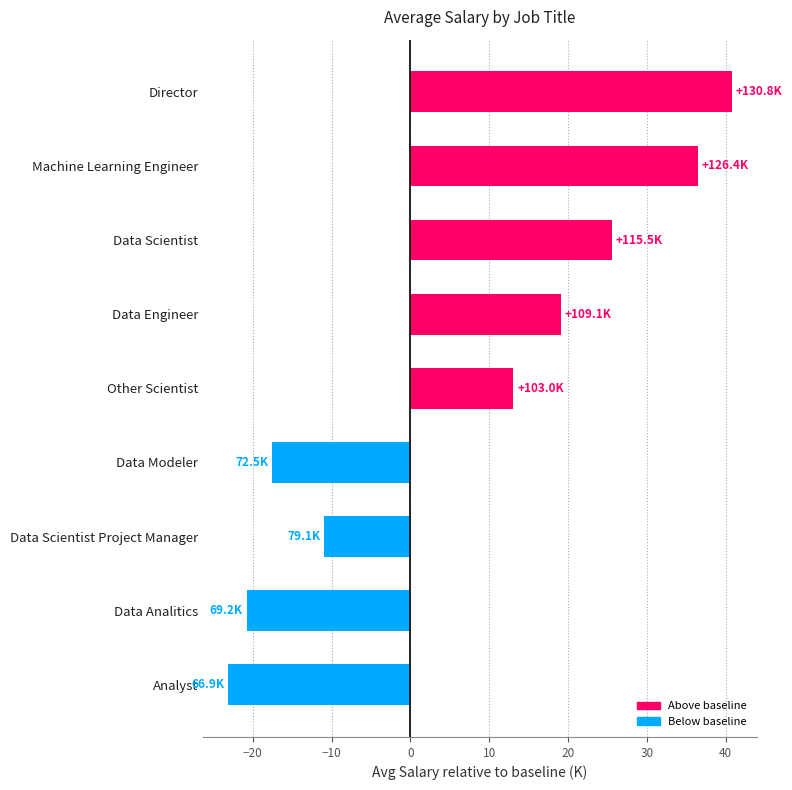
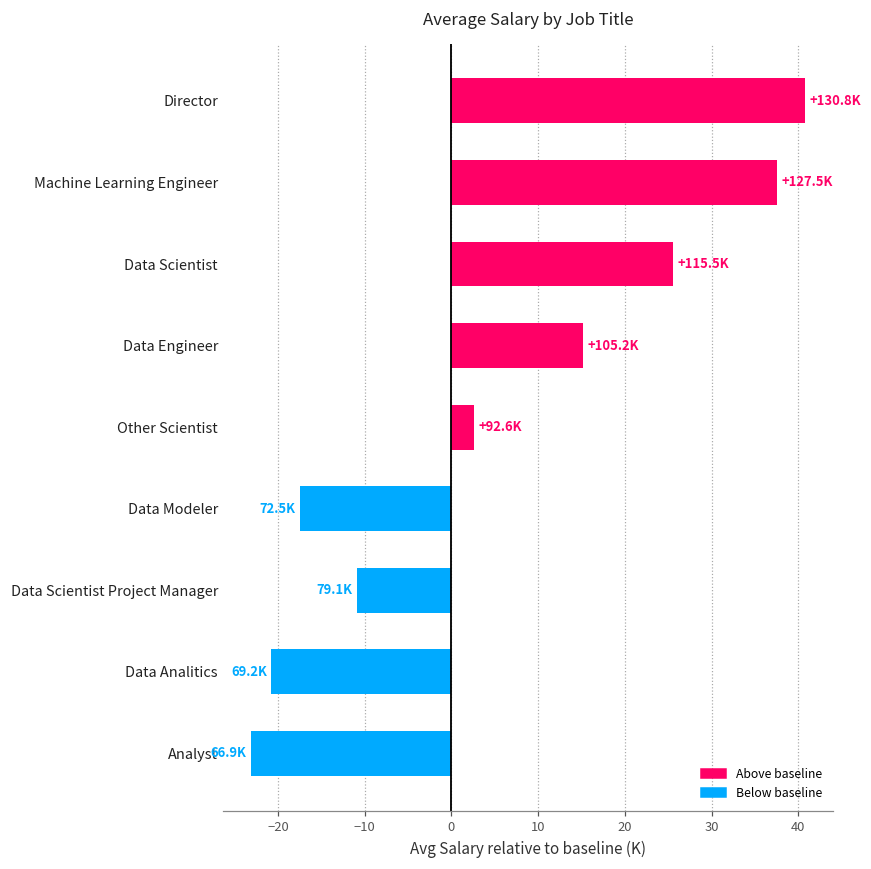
  {
-   "Machine Learning Engineer": "+126.4K",
-   "Data Engineer": "+109.1K",
-   "Other Scientist": "+103.0K"
+   "Machine Learning Engineer": "+127.5K",
+   "Data Engineer": "+105.2K",
+   "Other Scientist": "+92.6K"
  }
